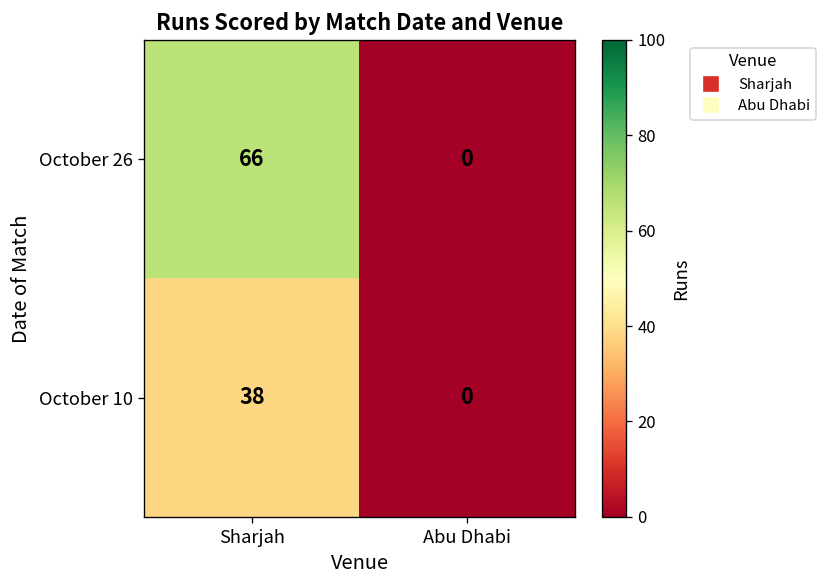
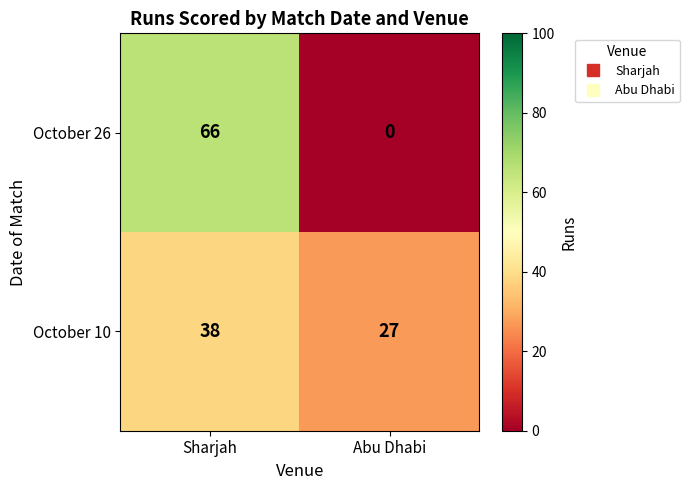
  {
    "October 26": {
      "Sharjah": 66,
      "Abu Dhabi": 0
    },
    "October 10": {
      "Sharjah": 38,
-     "Abu Dhabi": 0
+     "Abu Dhabi": 27
    }
  }
